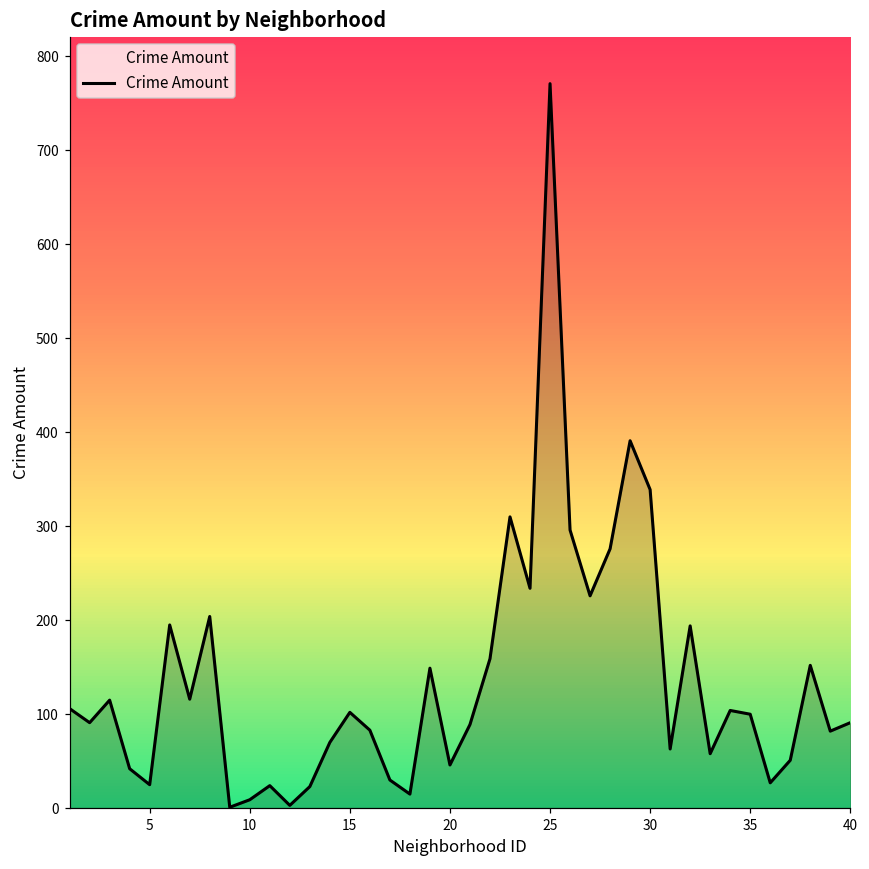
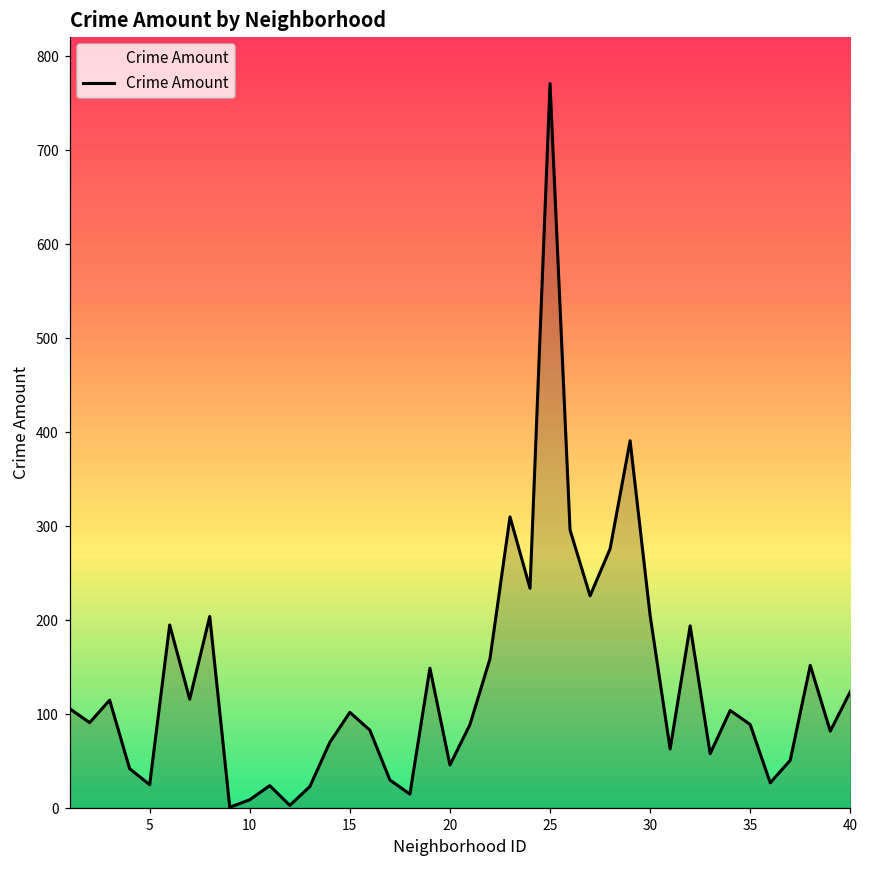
  {
    "5": 30,
    "10": 10,
    "15": 100,
    "20": 50,
    "25": 770,
-   "30": 340,
-   "35": 100,
-   "40": 90
+   "30": 210,
+   "35": 90,
+   "40": 120
  }
